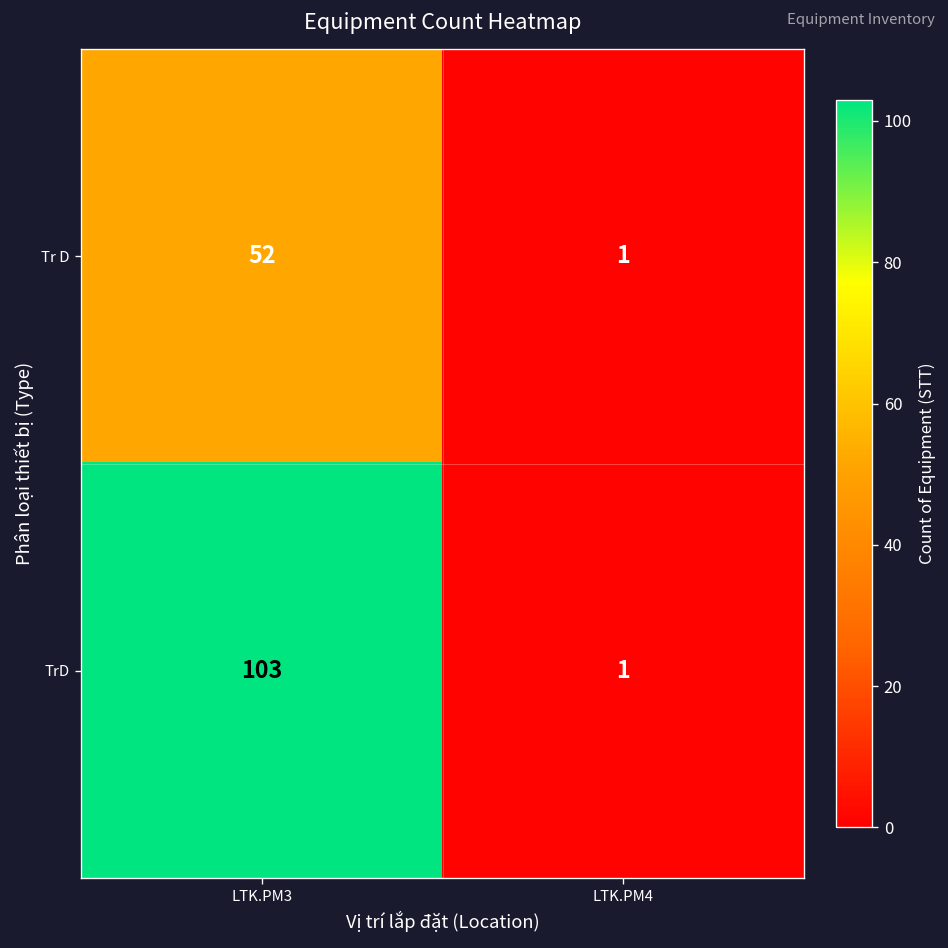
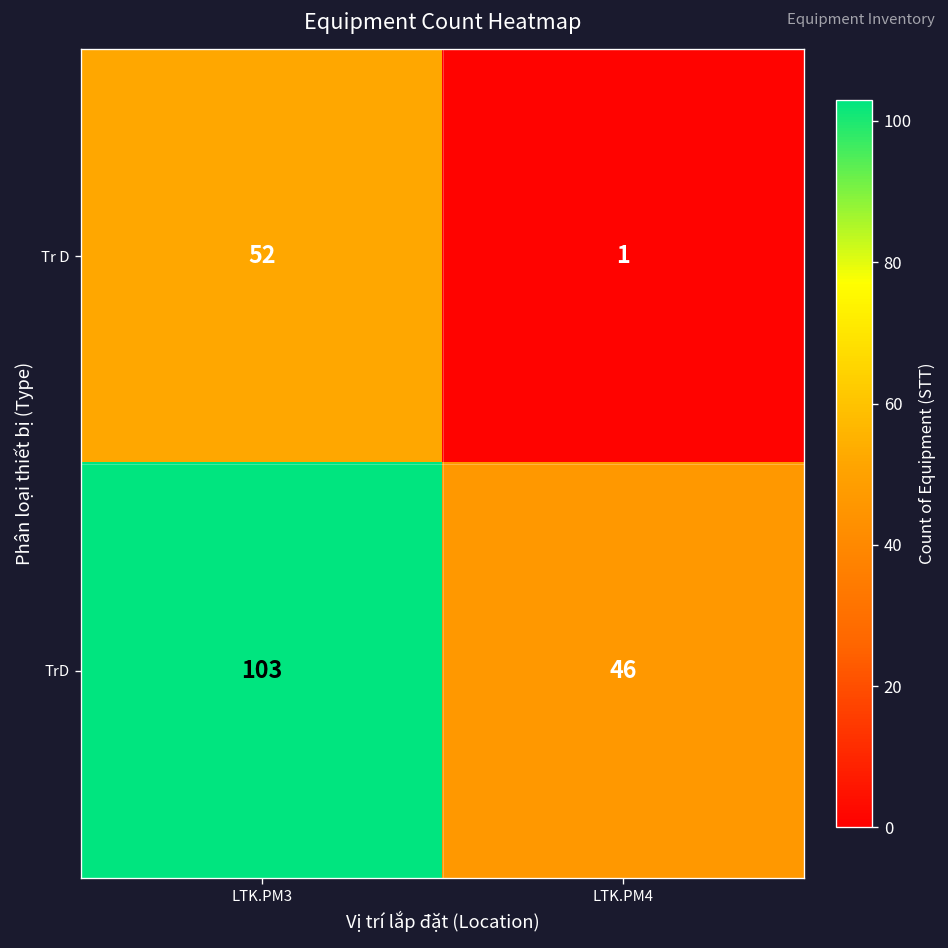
  {
    "Tr D": {
      "LTK.PM3": 52,
      "LTK.PM4": 1
    },
    "TrD": {
      "LTK.PM3": 103,
-     "LTK.PM4": 1
+     "LTK.PM4": 46
    }
  }
